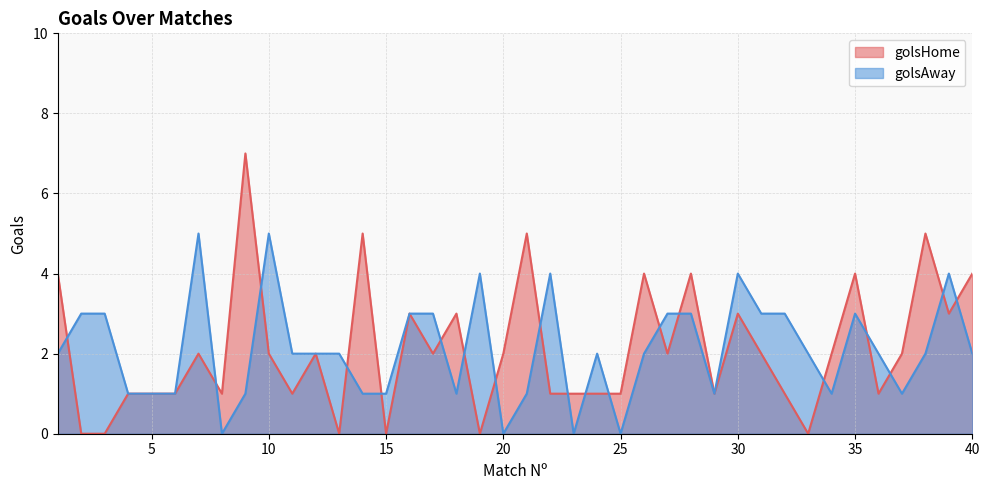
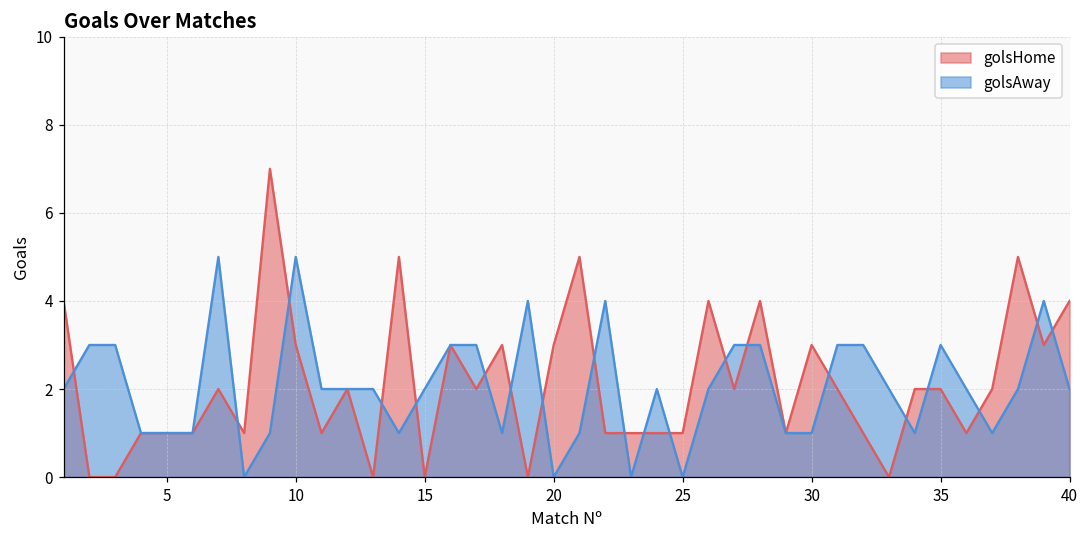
  {
    "golsHome": {
-     "10": 2,
+     "10": 3,
      "15": 0,
-     "20": 2,
+     "20": 3,
      "25": 1,
      "30": 3,
-     "35": 4,
+     "35": 2,
      "40": 4
    },
    "golsAway": {
      "10": 5,
-     "15": 1,
+     "15": 2,
      "20": 0,
      "25": 0,
-     "30": 4,
+     "30": 1,
      "35": 3,
      "40": 2
    }
  }
